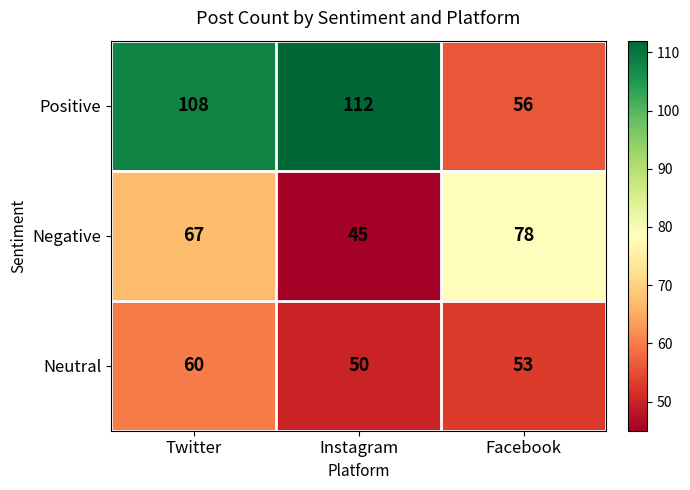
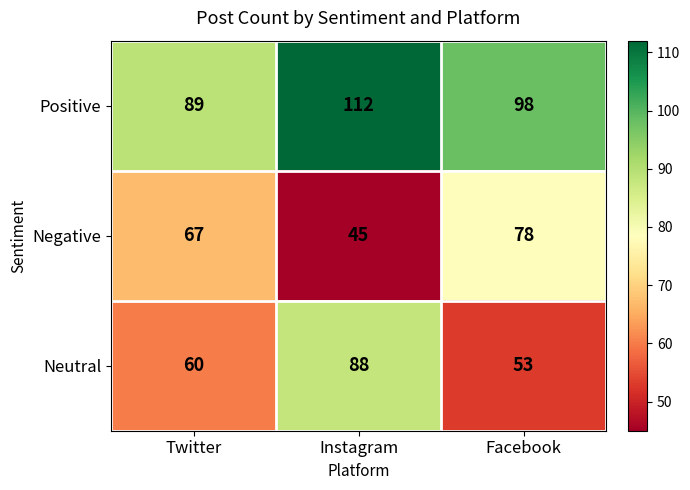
  {
    "Positive": {
-     "Twitter": 108,
+     "Twitter": 89,
      "Instagram": 112,
-     "Facebook": 56
+     "Facebook": 98
    },
    "Negative": {
      "Twitter": 67,
      "Instagram": 45,
      "Facebook": 78
    },
    "Neutral": {
      "Twitter": 60,
-     "Instagram": 50,
+     "Instagram": 88,
      "Facebook": 53
    }
  }
